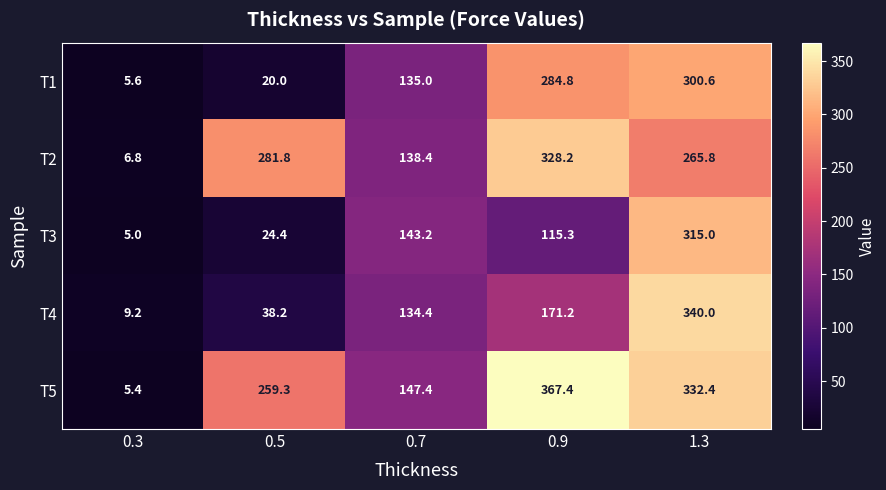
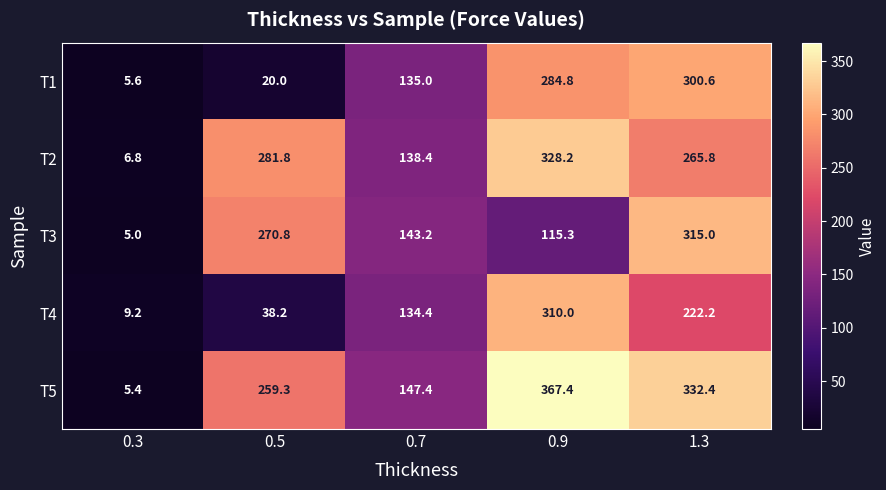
  {
    "T1": {
      "0.3": 5.6,
      "0.5": 20.0,
      "0.7": 135.0,
      "0.9": 284.8,
      "1.3": 300.6
    },
    "T2": {
      "0.3": 6.8,
      "0.5": 281.8,
      "0.7": 138.4,
      "0.9": 328.2,
      "1.3": 265.8
    },
    "T3": {
      "0.3": 5.0,
-     "0.5": 24.4,
+     "0.5": 270.8,
      "0.7": 143.2,
      "0.9": 115.3,
      "1.3": 315.0
    },
    "T4": {
      "0.3": 9.2,
      "0.5": 38.2,
      "0.7": 134.4,
-     "0.9": 171.2,
-     "1.3": 340.0
+     "0.9": 310.0,
+     "1.3": 222.2
    },
    "T5": {
      "0.3": 5.4,
      "0.5": 259.3,
      "0.7": 147.4,
      "0.9": 367.4,
      "1.3": 332.4
    }
  }
